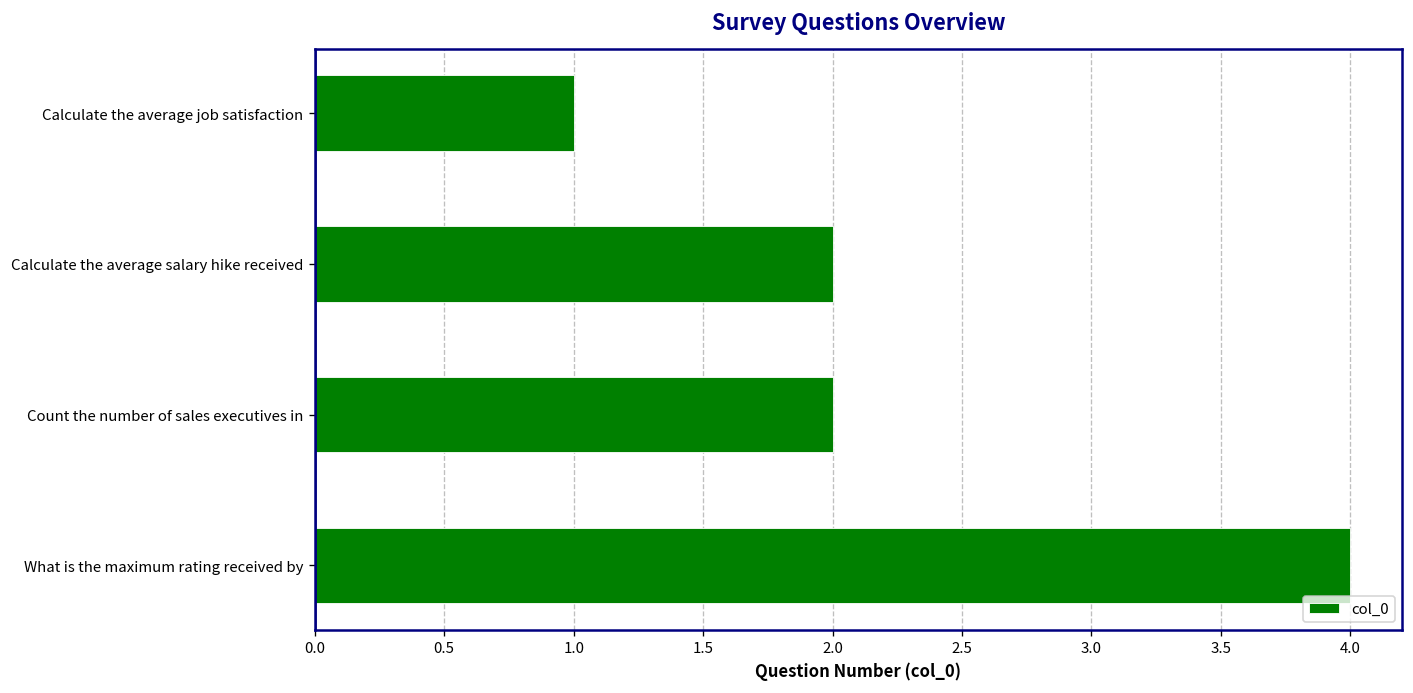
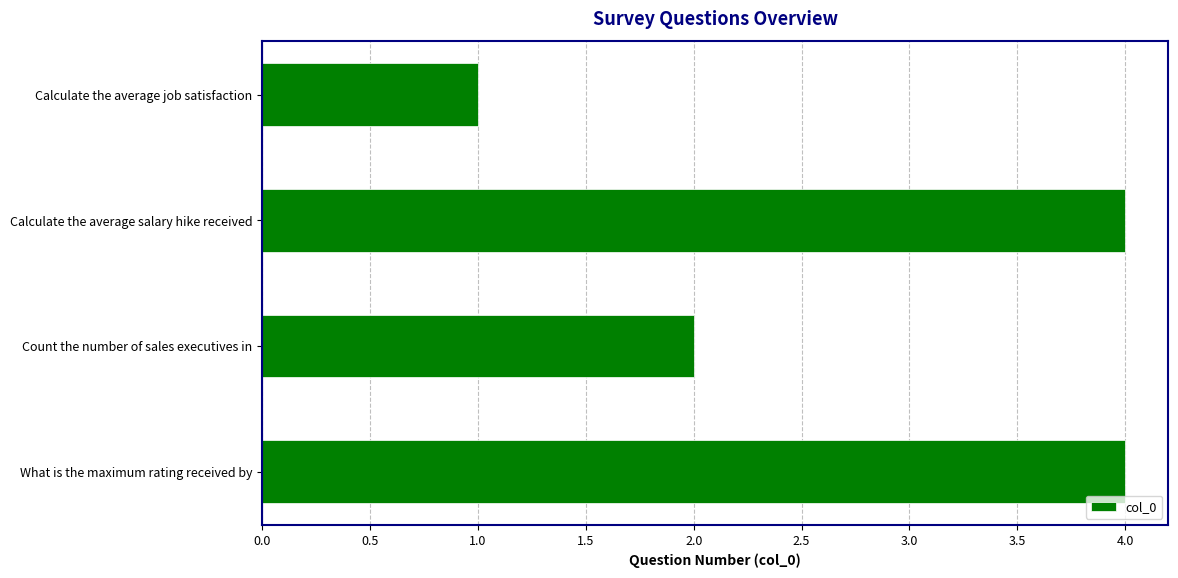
  {
    "Calculate the average job satisfaction": 1,
-   "Calculate the average salary hike received": 2,
+   "Calculate the average salary hike received": 4,
    "Count the number of sales executives in": 2,
    "What is the maximum rating received by": 4
  }
